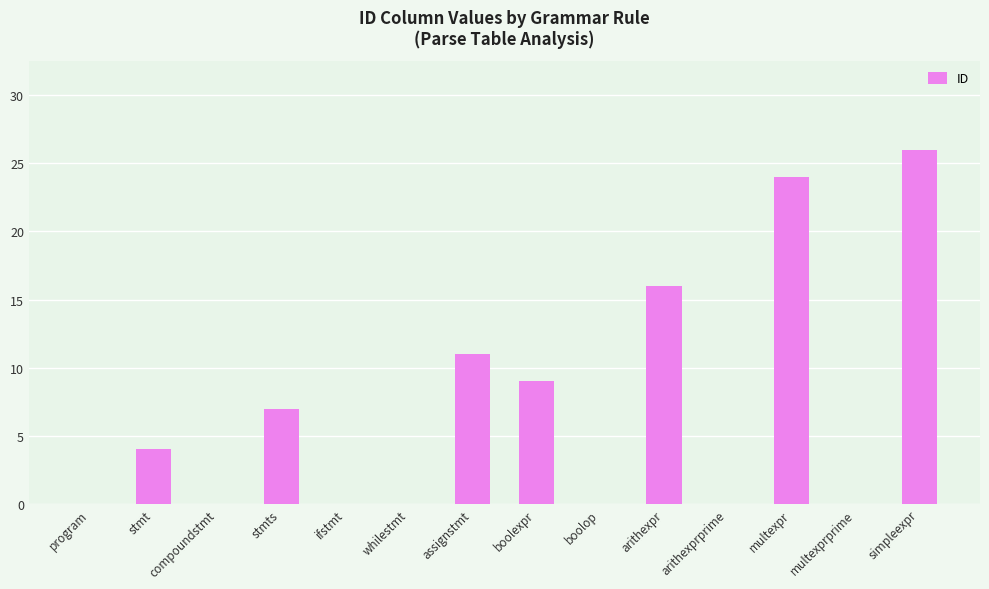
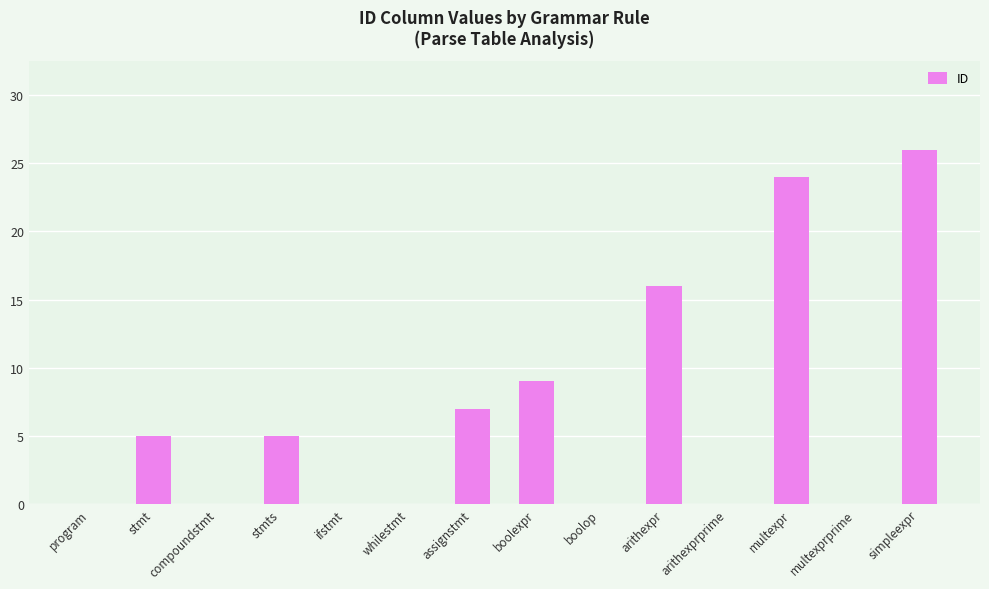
  {
    "program": 0,
-   "stmt": 4,
+   "stmt": 5,
    "compoundstmt": 0,
-   "stmts": 7,
+   "stmts": 5,
    "ifstmt": 0,
    "whilestmt": 0,
-   "assignstmt": 11,
+   "assignstmt": 7,
    "boolexpr": 9,
    "boolop": 0,
    "arithexpr": 16,
    "arithexprprime": 0,
    "multexpr": 24,
    "multexprprime": 0,
    "simpleexpr": 26
  }
